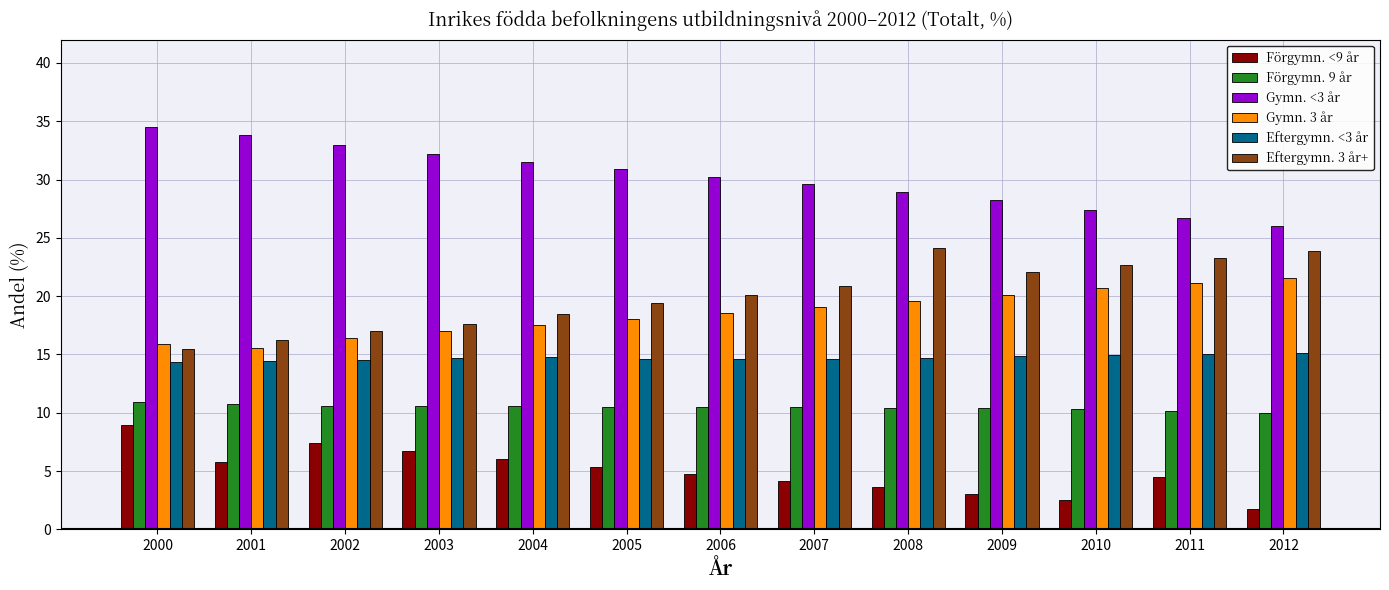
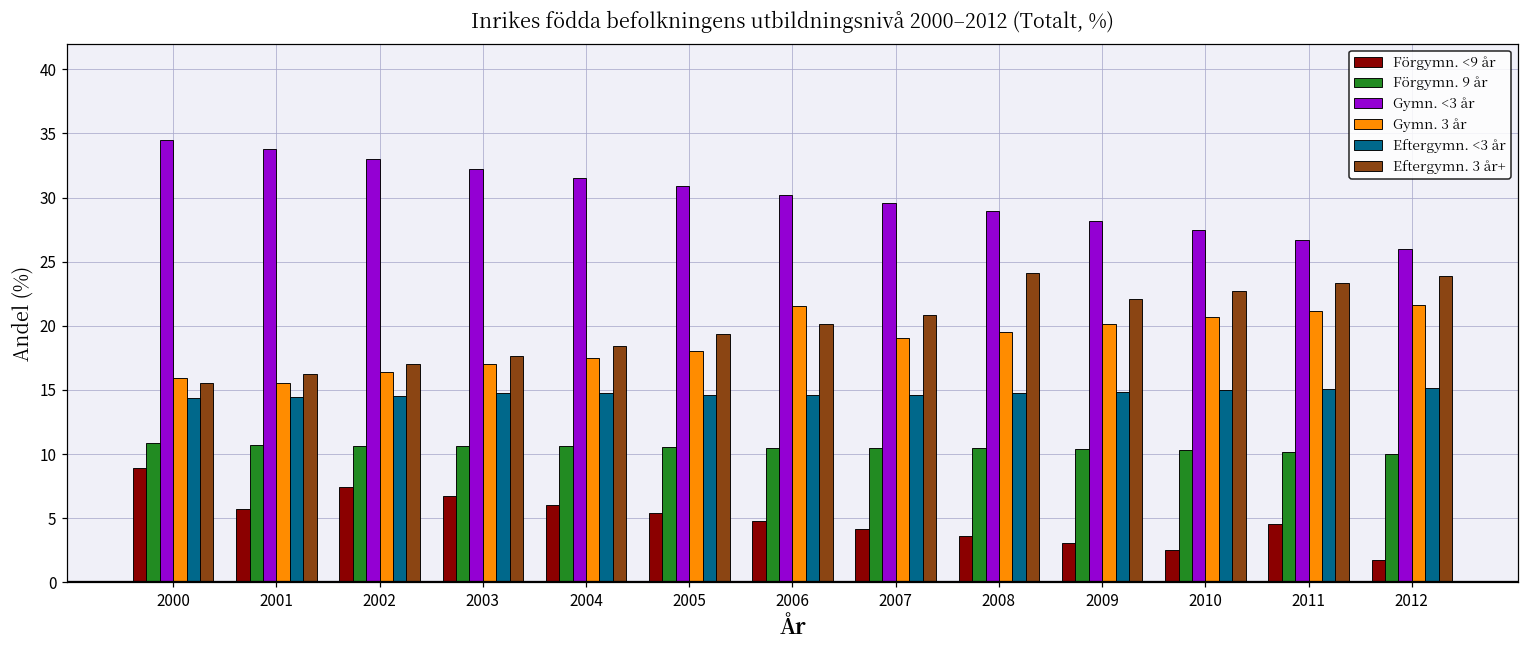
  {
    "Förgymn. <9 år": {
      "2000": 8.9,
      "2001": 5.7,
      "2002": 7.4,
      "2003": 6.7,
      "2004": 6.0,
      "2005": 5.4,
      "2006": 4.8,
      "2007": 4.2,
      "2008": 3.6,
      "2009": 3.0,
      "2010": 2.5,
      "2011": 4.5,
      "2012": 1.7
    },
    "Förgymn. 9 år": {
      "2000": 10.9,
      "2001": 10.7,
      "2002": 10.6,
      "2003": 10.6,
      "2004": 10.6,
      "2005": 10.5,
      "2006": 10.5,
      "2007": 10.5,
      "2008": 10.4,
      "2009": 10.4,
      "2010": 10.3,
      "2011": 10.2,
      "2012": 10.0
    },
    "Gymn. <3 år": {
      "2000": 34.5,
      "2001": 33.8,
      "2002": 33.0,
      "2003": 32.2,
      "2004": 31.5,
      "2005": 30.9,
      "2006": 30.2,
      "2007": 29.6,
      "2008": 28.9,
      "2009": 28.2,
      "2010": 27.4,
      "2011": 26.7,
      "2012": 26.0
    },
    "Gymn. 3 år": {
      "2000": 15.9,
      "2001": 15.6,
      "2002": 16.4,
      "2003": 17.0,
      "2004": 17.5,
      "2005": 18.0,
-     "2006": 18.5,
+     "2006": 21.6,
      "2007": 19.0,
      "2008": 19.6,
      "2009": 20.1,
      "2010": 20.7,
      "2011": 21.1,
      "2012": 21.6
    },
    "Eftergymn. <3 år": {
      "2000": 14.4,
      "2001": 14.4,
      "2002": 14.5,
      "2003": 14.7,
      "2004": 14.8,
      "2005": 14.6,
      "2006": 14.6,
      "2007": 14.6,
      "2008": 14.7,
      "2009": 14.9,
      "2010": 15.0,
      "2011": 15.1,
      "2012": 15.2
    },
    "Eftergymn. 3 år+": {
      "2000": 15.5,
      "2001": 16.2,
      "2002": 17.0,
      "2003": 17.7,
      "2004": 18.5,
      "2005": 19.4,
      "2006": 20.1,
      "2007": 20.8,
      "2008": 24.2,
      "2009": 22.1,
      "2010": 22.7,
      "2011": 23.3,
      "2012": 23.9
    }
  }
